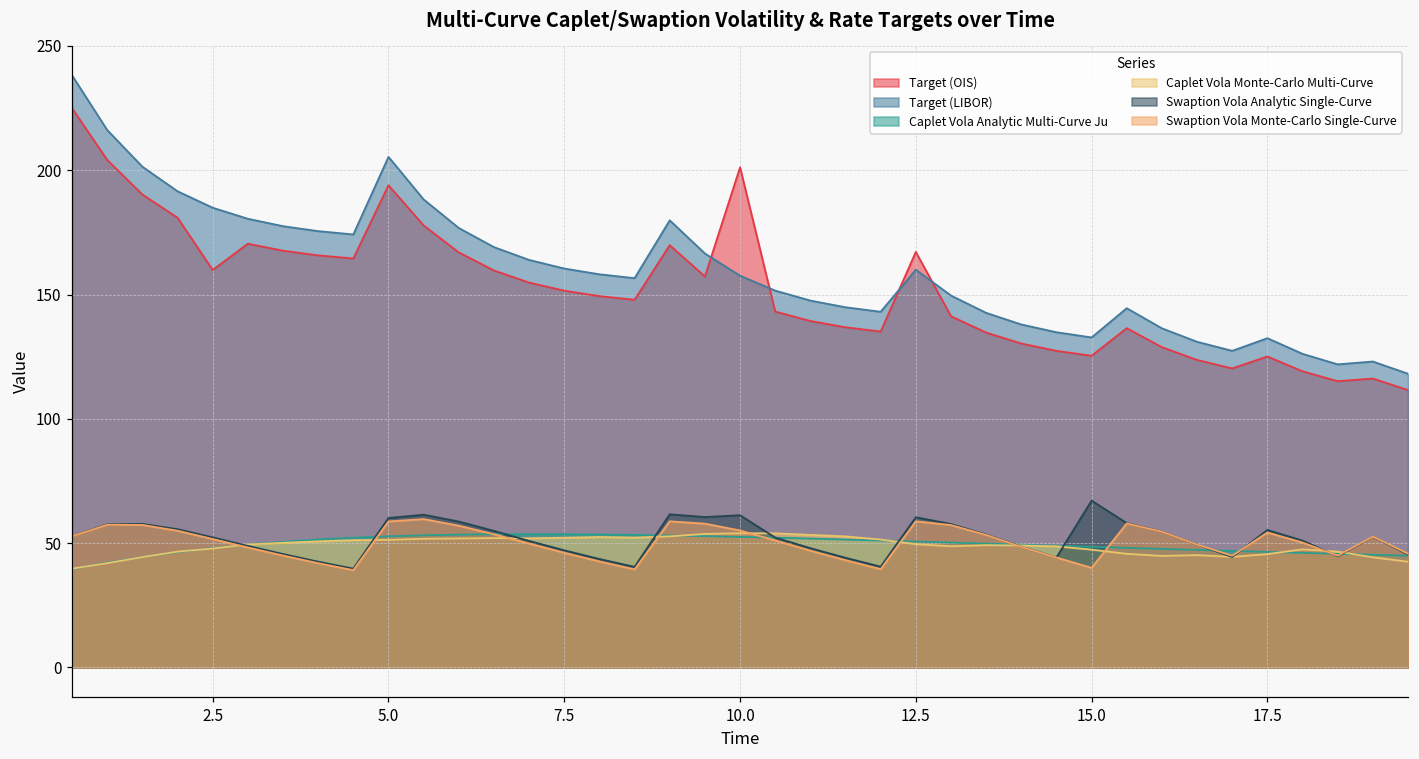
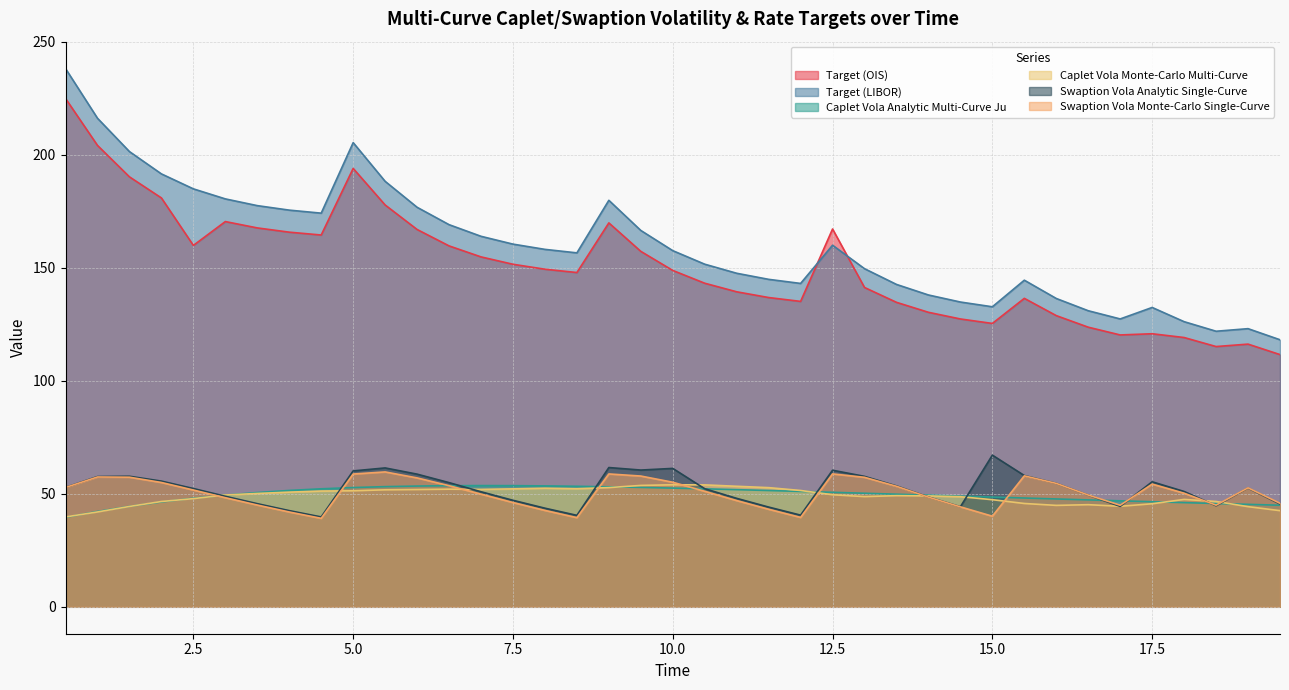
  {
    "Target (OIS)": {
      "2.5": 160,
      "5.0": 194,
      "7.5": 152,
-     "10.0": 201,
+     "10.0": 149,
      "12.5": 167,
      "15.0": 125,
-     "17.5": 125
+     "17.5": 121
    },
    "Swaption Vola Analytic Single-Curve": {
      "5.0": 60,
      "10.0": 61,
      "12.5": 60,
      "15.0": 67
    }
  }
